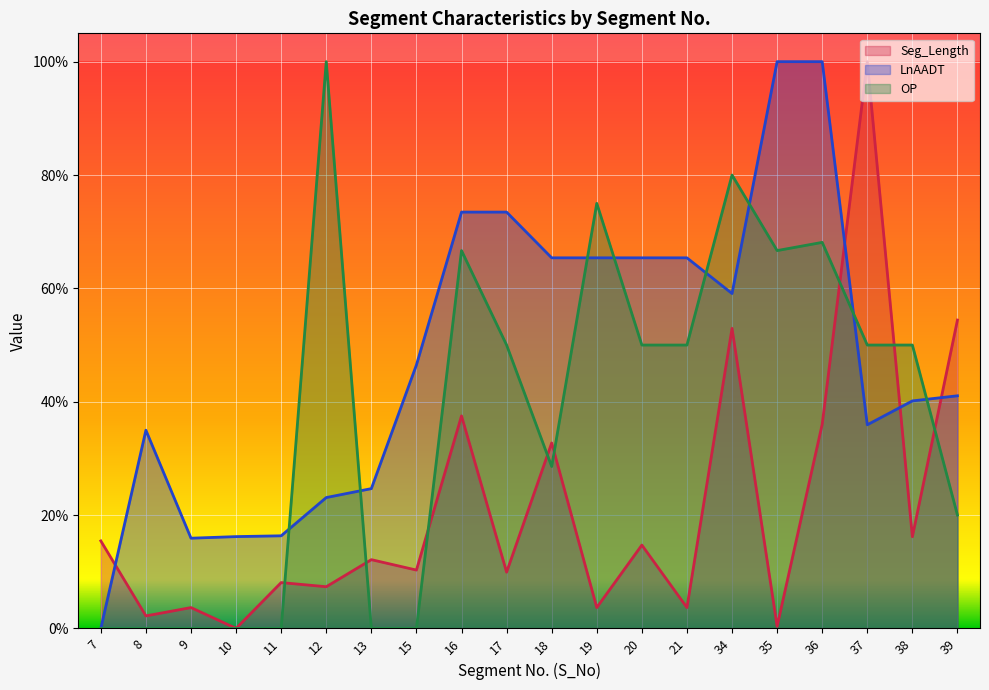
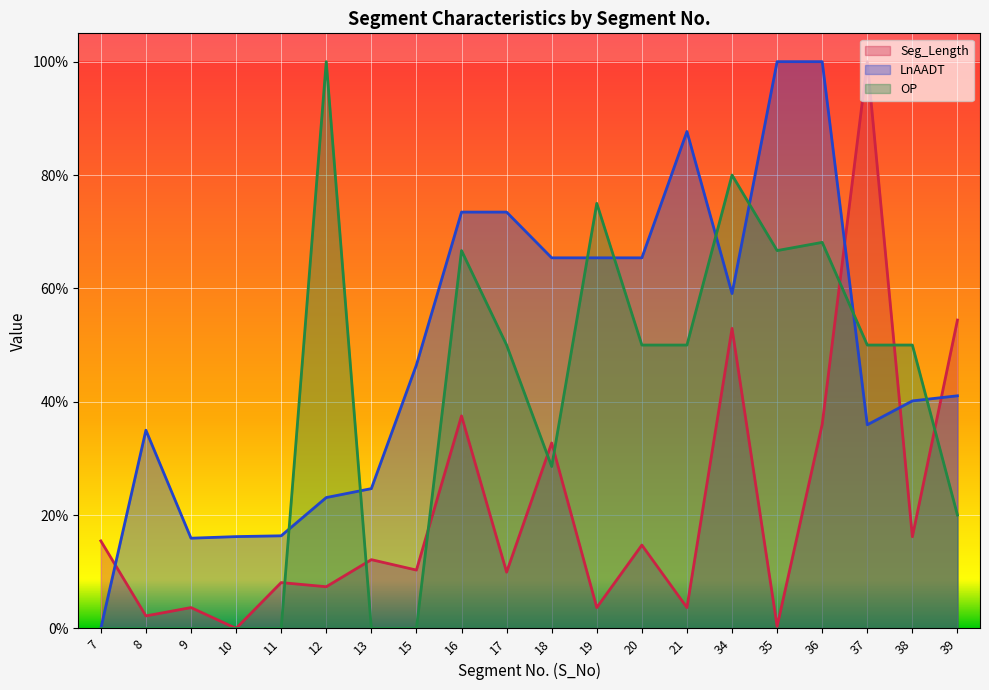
  {
    "Seg_Length": {
      "7": "15%",
      "8": "2%",
      "9": "4%",
      "11": "8%",
      "12": "7%",
      "13": "12%",
      "15": "10%",
      "16": "38%",
      "17": "10%",
      "18": "33%",
      "19": "4%",
      "20": "15%",
      "21": "4%",
      "34": "53%",
      "35": "0%",
      "36": "36%",
      "38": "16%",
      "39": "54%"
    },
    "LnAADT": {
      "8": "35%",
      "9": "16%",
      "10": "16%",
      "11": "16%",
      "12": "23%",
      "13": "25%",
      "15": "46%",
      "16": "73%",
      "17": "73%",
      "18": "65%",
      "19": "65%",
      "20": "65%",
-     "21": "65%",
+     "21": "88%",
      "34": "59%",
      "35": "100%",
      "36": "100%",
      "37": "36%",
      "38": "40%",
      "39": "41%"
    },
    "OP": {
      "8": "0%",
      "9": "0%",
      "11": "0%",
      "12": "100%",
      "13": "0%",
      "15": "0%",
      "16": "67%",
      "17": "50%",
      "18": "29%",
      "19": "75%",
      "20": "50%",
      "21": "50%",
      "34": "80%",
      "35": "67%",
      "36": "68%",
      "37": "50%",
      "38": "50%",
      "39": "20%"
    }
  }
